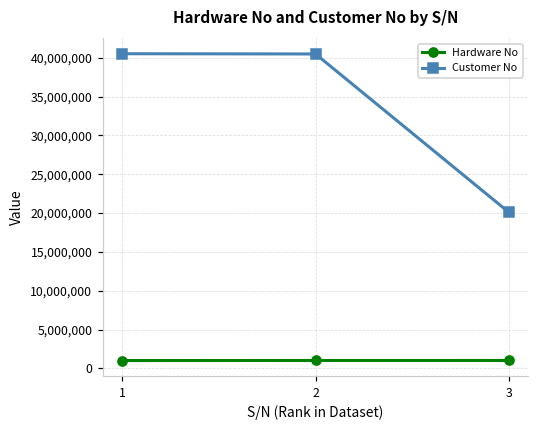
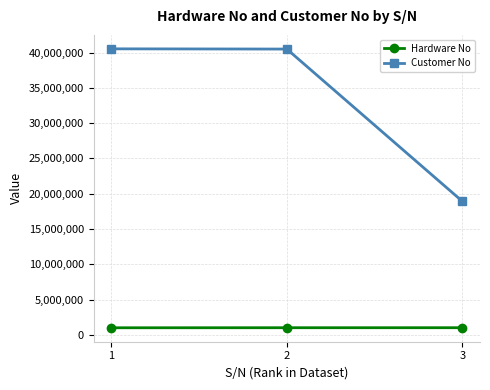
  {
    "Hardware No": {
      "1": "1,000,000",
      "2": "1,000,000",
      "3": "1,000,000"
    },
    "Customer No": {
      "1": "41,000,000",
      "2": "40,000,000",
-     "3": "20,000,000"
+     "3": "19,000,000"
    }
  }
